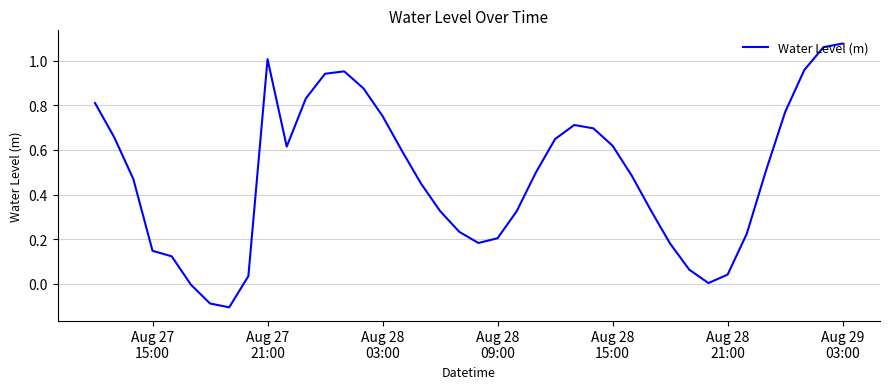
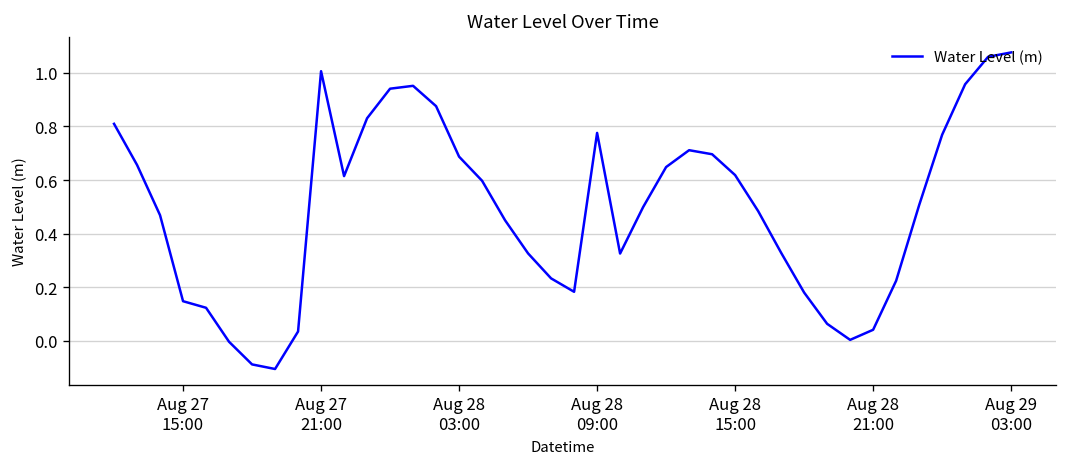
  {
    "Aug 27 15:00": 0.15,
    "Aug 27 21:00": 1.01,
-   "Aug 28 03:00": 0.75,
-   "Aug 28 09:00": 0.20,
+   "Aug 28 03:00": 0.69,
+   "Aug 28 09:00": 0.78,
    "Aug 28 15:00": 0.62,
    "Aug 28 21:00": 0.04,
    "Aug 29 03:00": 1.08
  }
